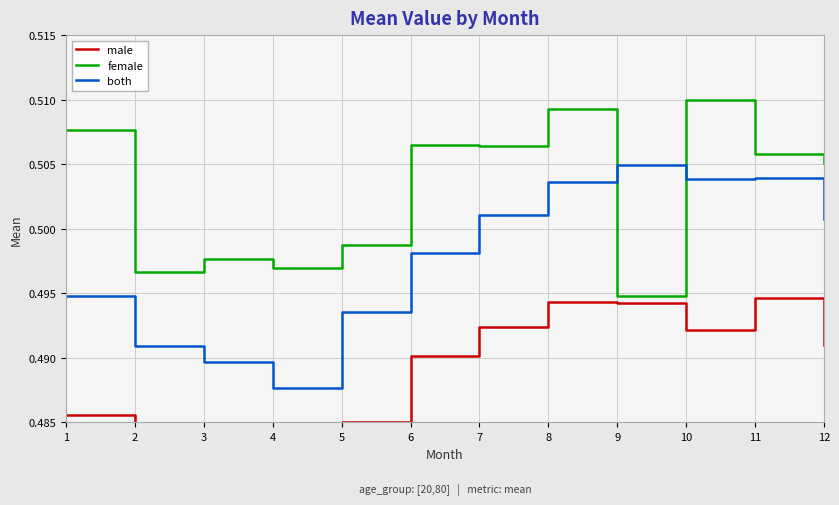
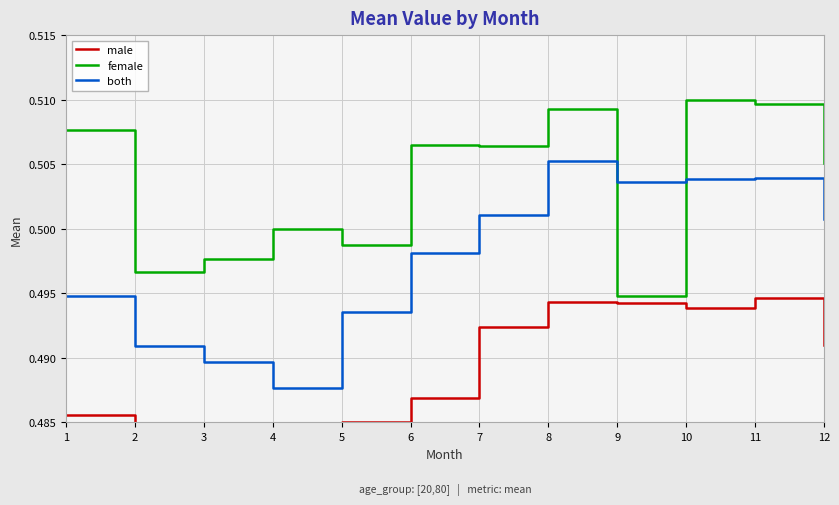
  {
    "male": {
      "1": 0.4855,
      "5": 0.4850,
-     "6": 0.4902,
+     "6": 0.4869,
      "7": 0.4924,
      "8": 0.4943,
      "9": 0.4943,
-     "10": 0.4922,
+     "10": 0.4938,
      "11": 0.4946,
      "12": 0.4910
    },
    "female": {
      "1": 0.5076,
      "2": 0.4966,
      "3": 0.4977,
-     "4": 0.4970,
+     "4": 0.5000,
      "5": 0.4988,
      "6": 0.5065,
      "7": 0.5064,
      "8": 0.5093,
      "9": 0.4948,
      "10": 0.5100,
-     "11": 0.5058,
+     "11": 0.5097,
      "12": 0.5051
    },
    "both": {
      "1": 0.4948,
      "2": 0.4909,
      "3": 0.4897,
      "4": 0.4877,
      "5": 0.4935,
      "6": 0.4981,
      "7": 0.5011,
-     "8": 0.5036,
-     "9": 0.5049,
+     "8": 0.5053,
+     "9": 0.5036,
      "10": 0.5039,
      "11": 0.5039,
      "12": 0.5007
    }
  }
